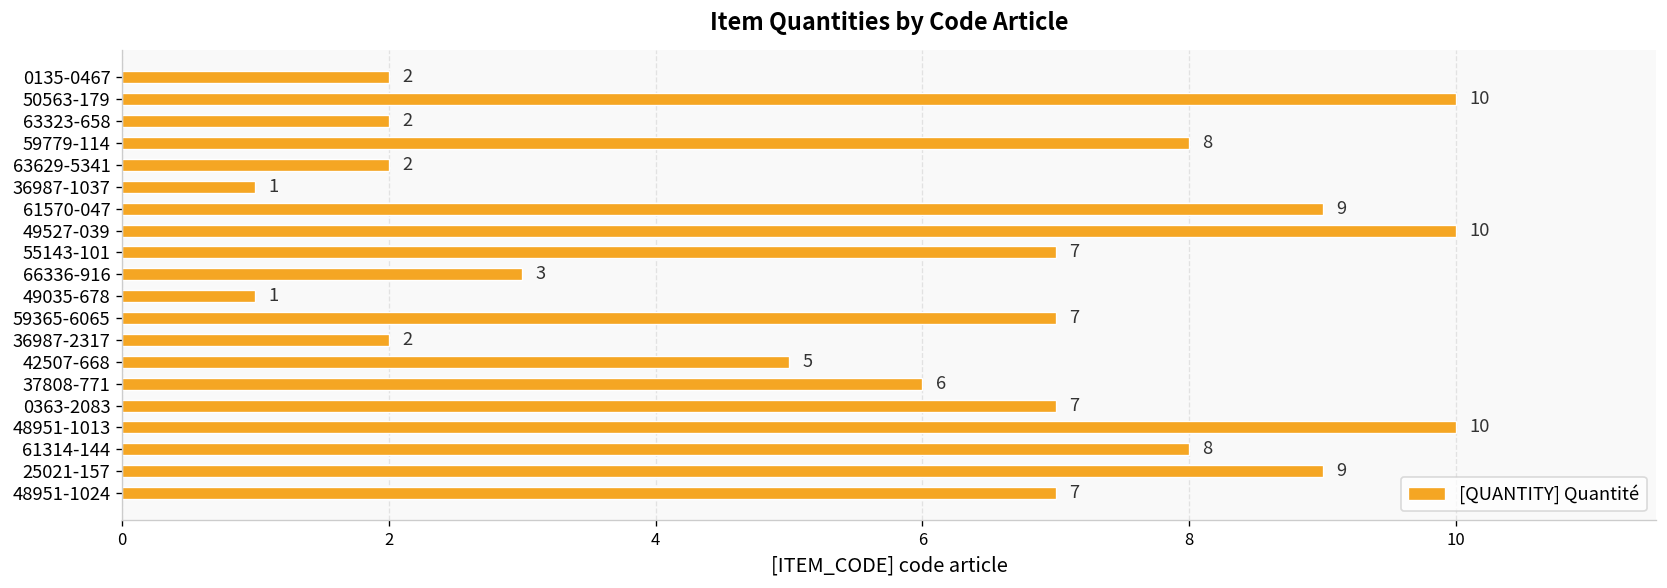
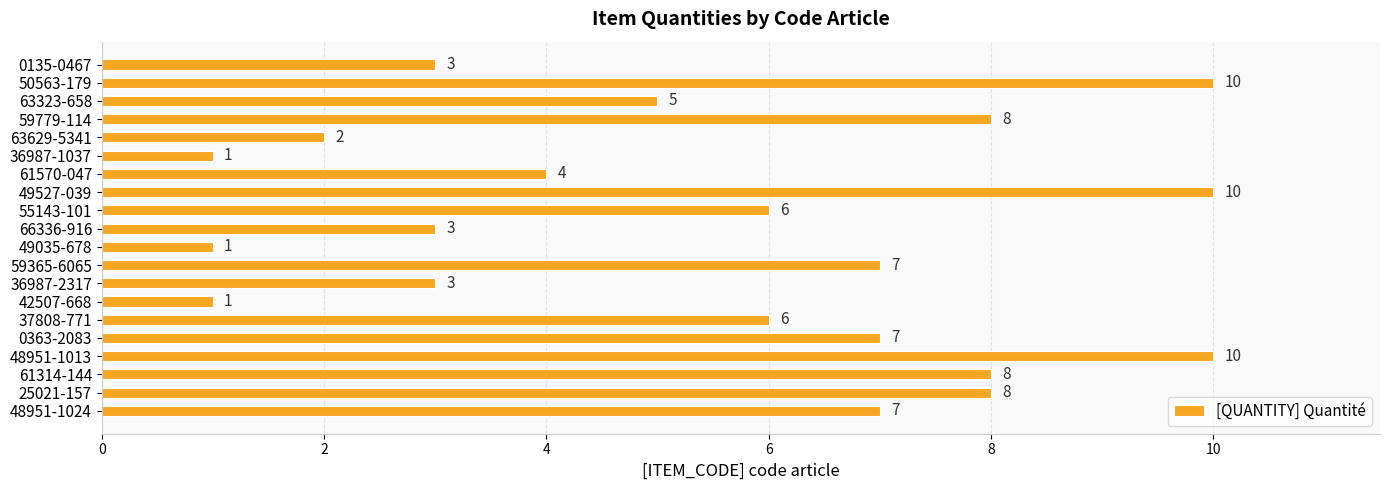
  {
-   "0135-0467": 2,
+   "0135-0467": 3,
    "50563-179": 10,
-   "63323-658": 2,
+   "63323-658": 5,
    "59779-114": 8,
    "63629-5341": 2,
    "36987-1037": 1,
-   "61570-047": 9,
+   "61570-047": 4,
    "49527-039": 10,
-   "55143-101": 7,
+   "55143-101": 6,
    "66336-916": 3,
    "49035-678": 1,
    "59365-6065": 7,
-   "36987-2317": 2,
-   "42507-668": 5,
+   "36987-2317": 3,
+   "42507-668": 1,
    "37808-771": 6,
    "0363-2083": 7,
    "48951-1013": 10,
    "61314-144": 8,
-   "25021-157": 9,
+   "25021-157": 8,
    "48951-1024": 7
  }
